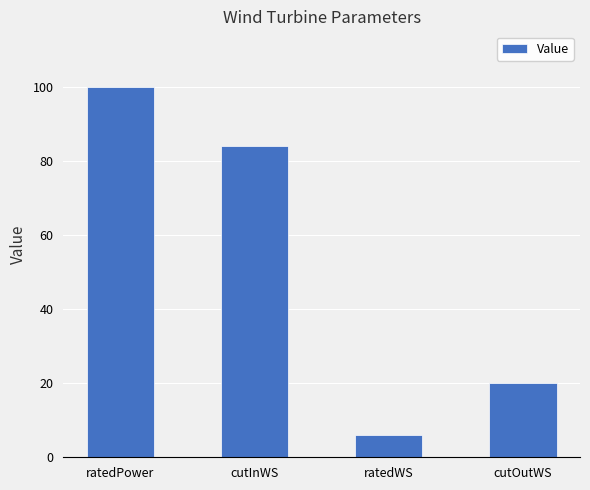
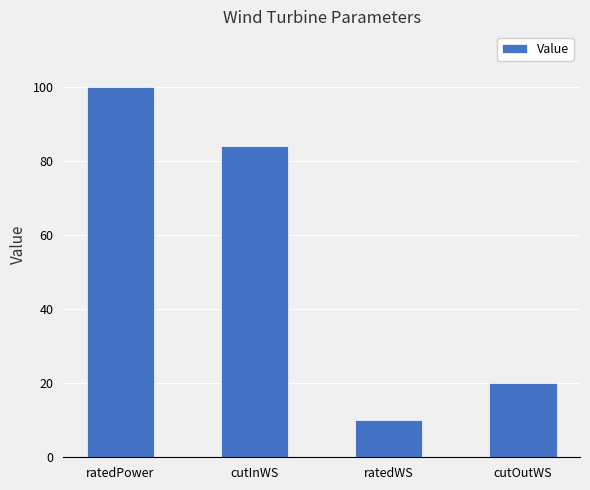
  {
    "ratedPower": 100,
    "cutInWS": 84,
-   "ratedWS": 6,
+   "ratedWS": 10,
    "cutOutWS": 20
  }
